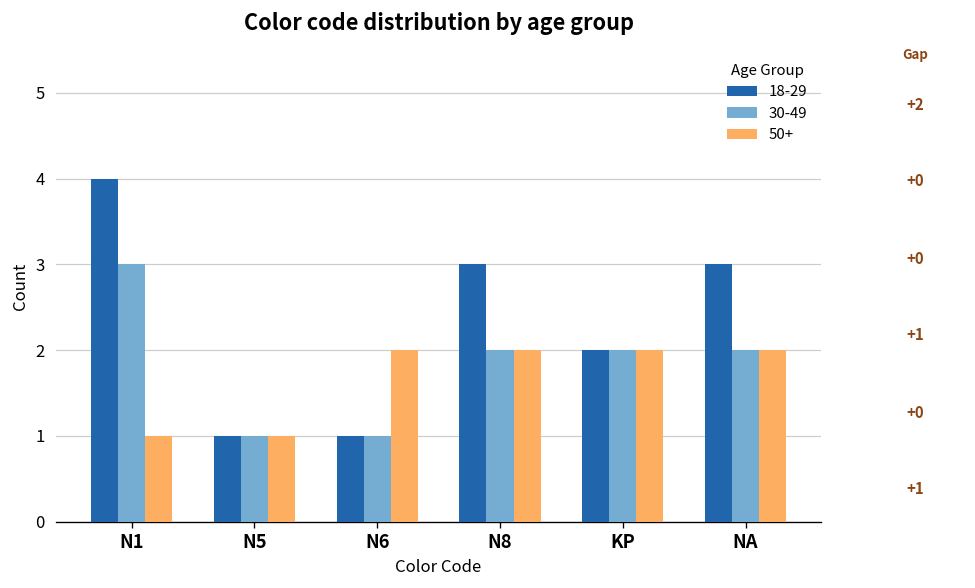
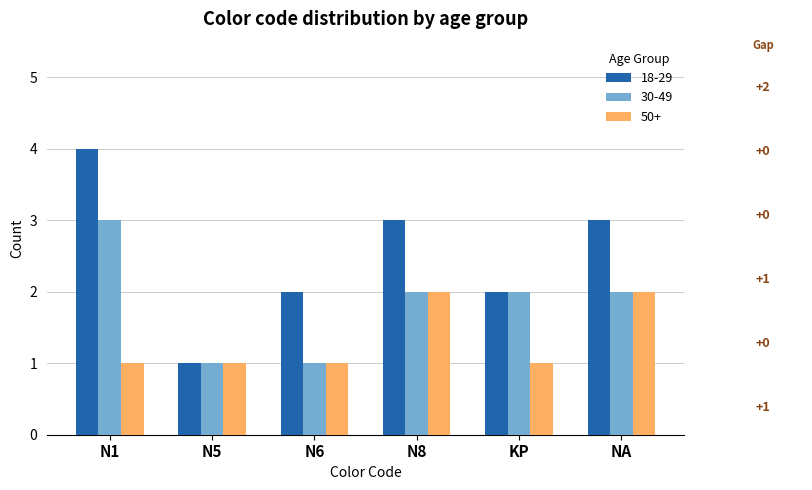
  {
    "18-29": {
      "N1": 4,
      "N5": 1,
-     "N6": 1,
+     "N6": 2,
      "N8": 3,
      "KP": 2,
      "NA": 3
    },
    "30-49": {
      "N1": 3,
      "N5": 1,
      "N6": 1,
      "N8": 2,
      "KP": 2,
      "NA": 2
    },
    "50+": {
      "N1": 1,
      "N5": 1,
-     "N6": 2,
+     "N6": 1,
      "N8": 2,
-     "KP": 2,
+     "KP": 1,
      "NA": 2
    }
  }
